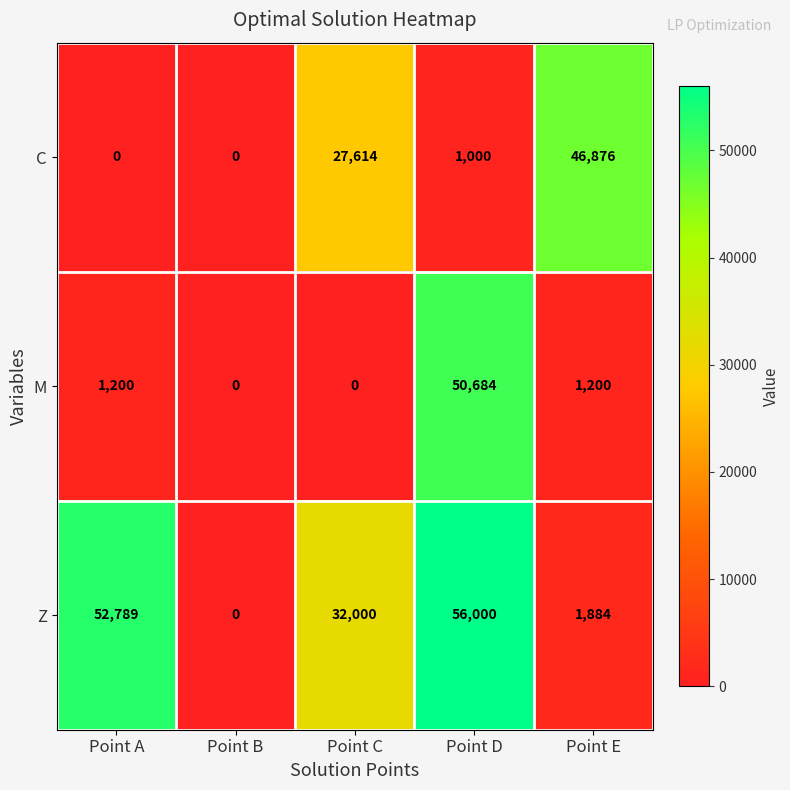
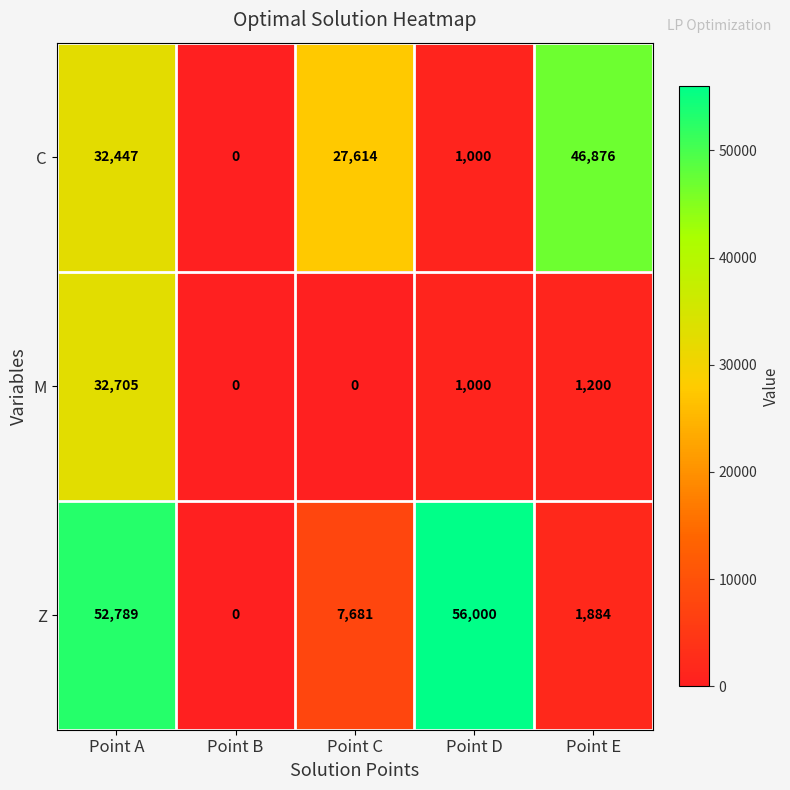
  {
    "C": {
-     "Point A": "0",
+     "Point A": "32,447",
      "Point B": "0",
      "Point C": "27,614",
      "Point D": "1,000",
      "Point E": "46,876"
    },
    "M": {
-     "Point A": "1,200",
+     "Point A": "32,705",
      "Point B": "0",
      "Point C": "0",
-     "Point D": "50,684",
+     "Point D": "1,000",
      "Point E": "1,200"
    },
    "Z": {
      "Point A": "52,789",
      "Point B": "0",
-     "Point C": "32,000",
+     "Point C": "7,681",
      "Point D": "56,000",
      "Point E": "1,884"
    }
  }
